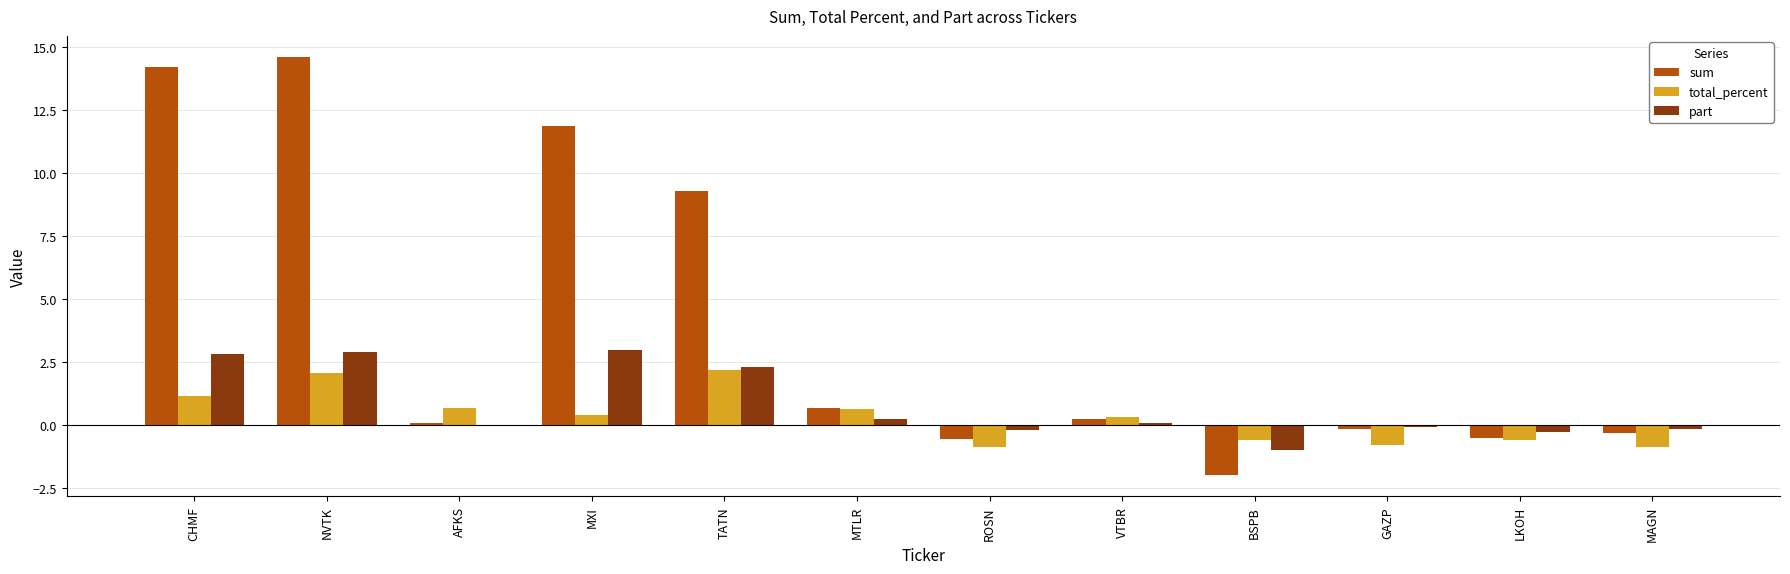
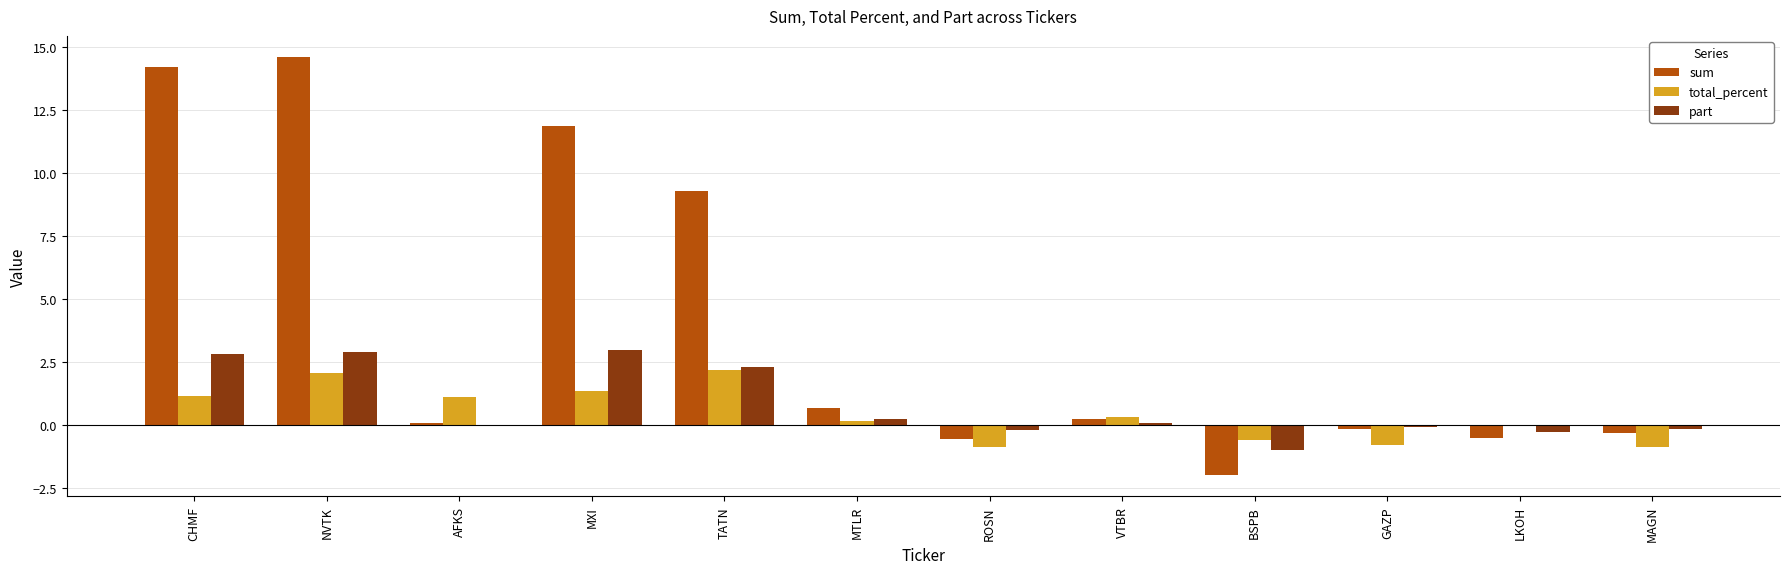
  {
    "total_percent": {
      "CHMF": 1.2,
      "NVTK": 2.1,
-     "AFKS": 0.7,
-     "MXI": 0.4,
+     "AFKS": 1.1,
+     "MXI": 1.4,
      "TATN": 2.2,
-     "MTLR": 0.7,
+     "MTLR": 0.2,
      "ROSN": -0.9,
      "VTBR": 0.3,
      "BSPB": -0.6,
      "GAZP": -0.8,
-     "LKOH": -0.6,
+     "LKOH": 0.0,
      "MAGN": -0.9
    }
  }
